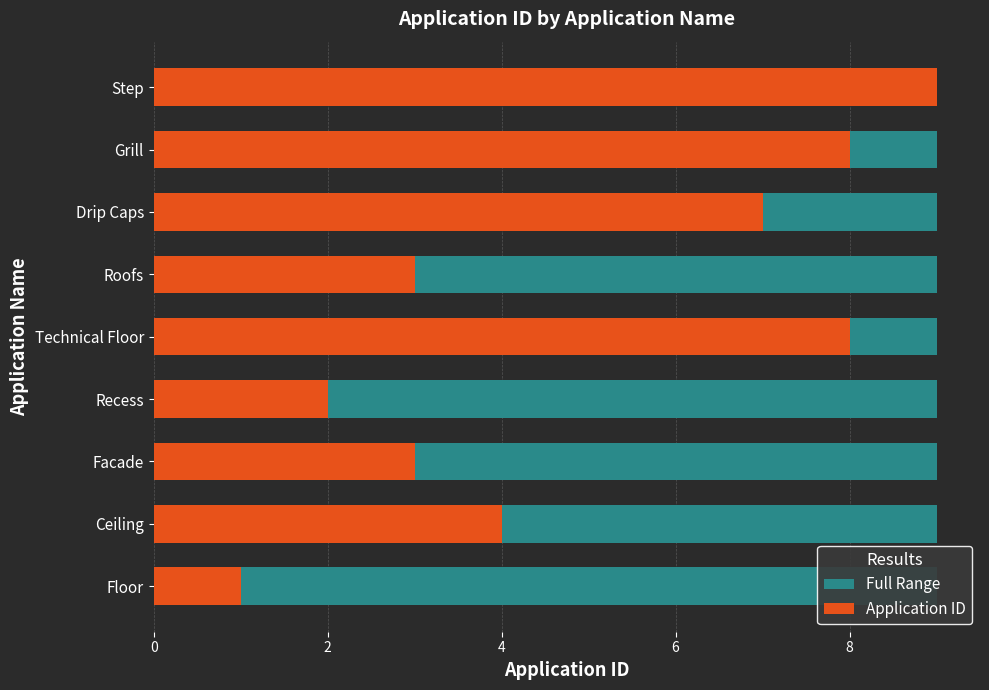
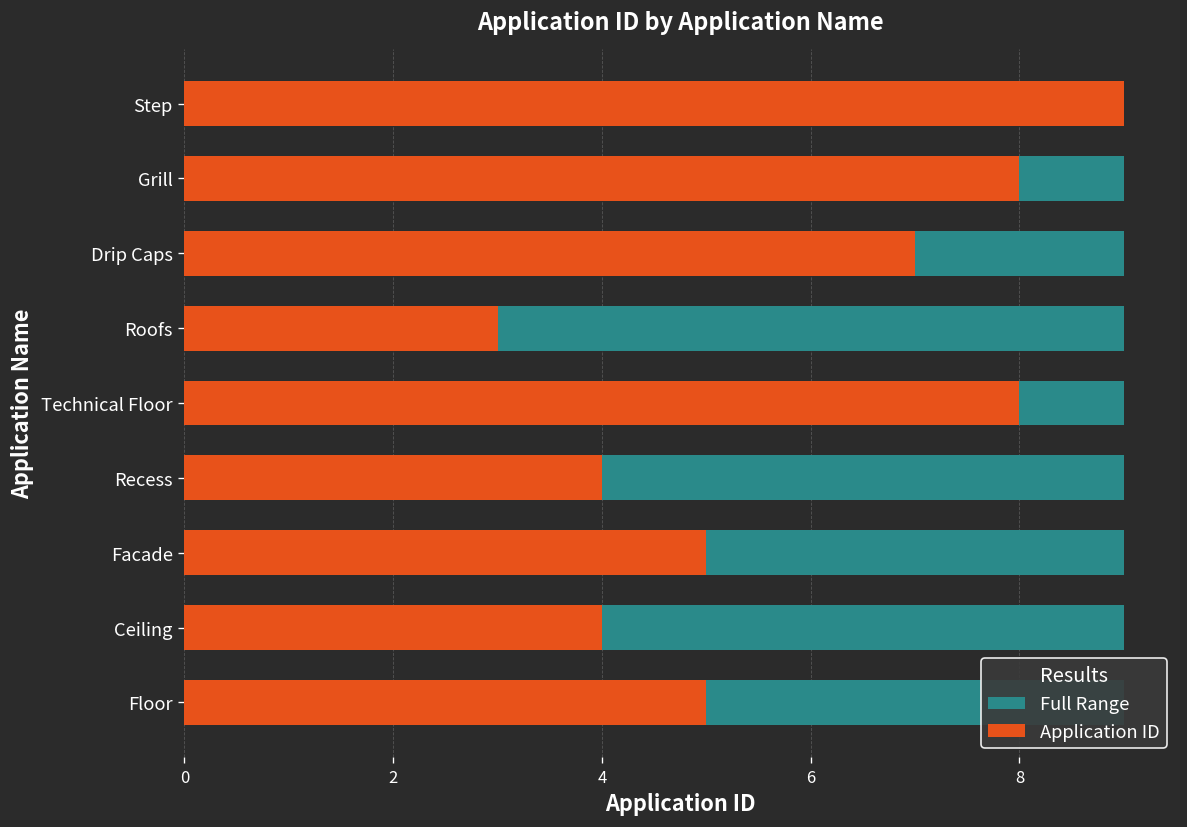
  {
    "Full Range": {
      "Step": 9,
      "Grill": 9,
      "Drip Caps": 9,
      "Roofs": 9,
      "Technical Floor": 9,
      "Recess": 9,
      "Facade": 9,
      "Ceiling": 9
    },
    "Application ID": {
      "Step": 9,
-     "Recess": 2,
-     "Facade": 3,
-     "Floor": 1
+     "Recess": 4,
+     "Facade": 5,
+     "Floor": 5
    }
  }
